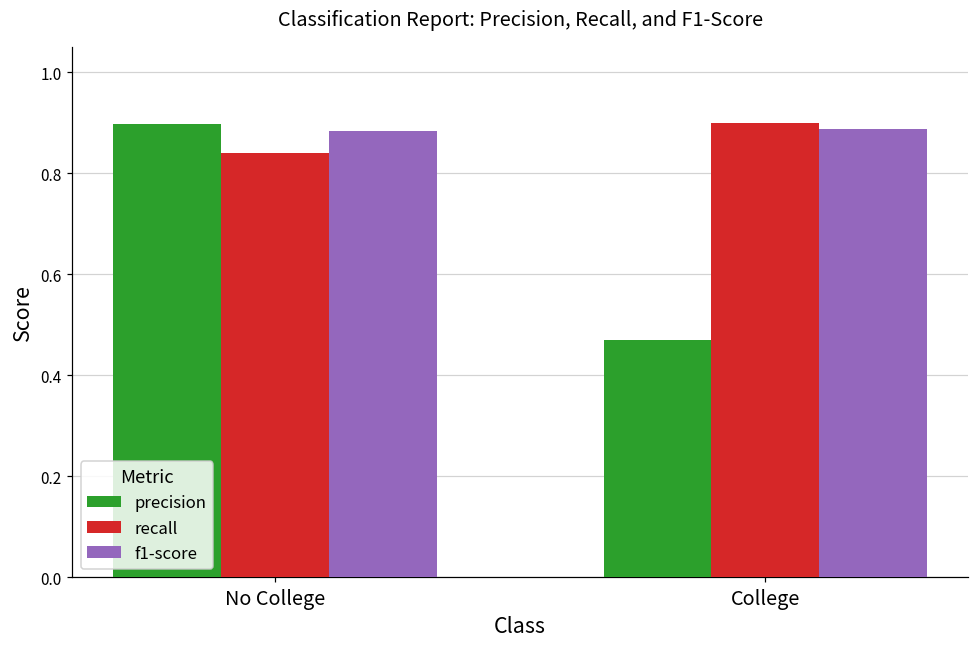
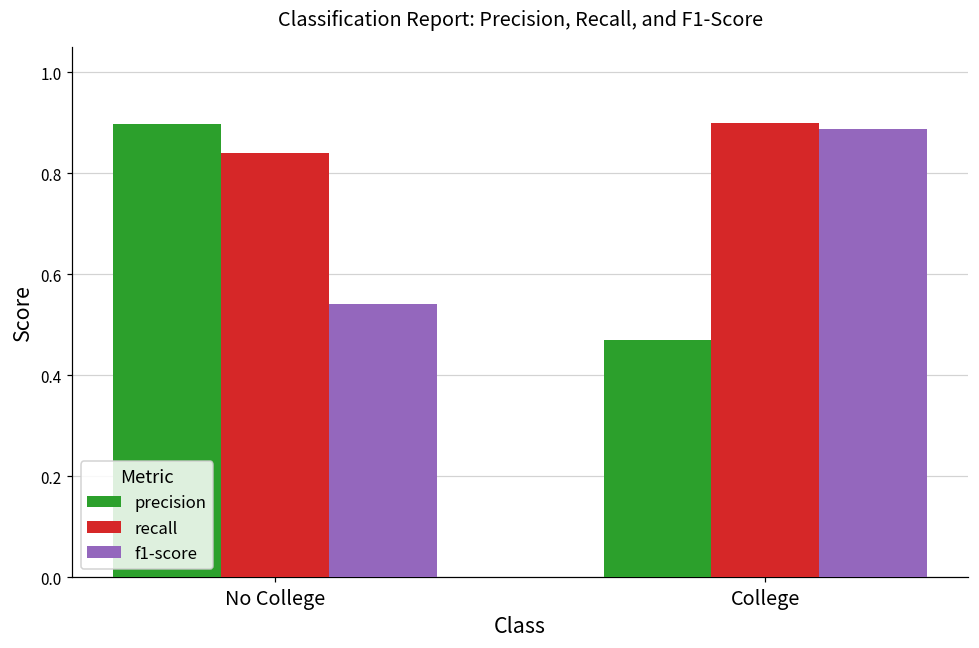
  {
    "precision": {
      "No College": 0.90,
      "College": 0.47
    },
    "recall": {
      "No College": 0.84,
      "College": 0.90
    },
    "f1-score": {
-     "No College": 0.88,
+     "No College": 0.54,
      "College": 0.89
    }
  }
